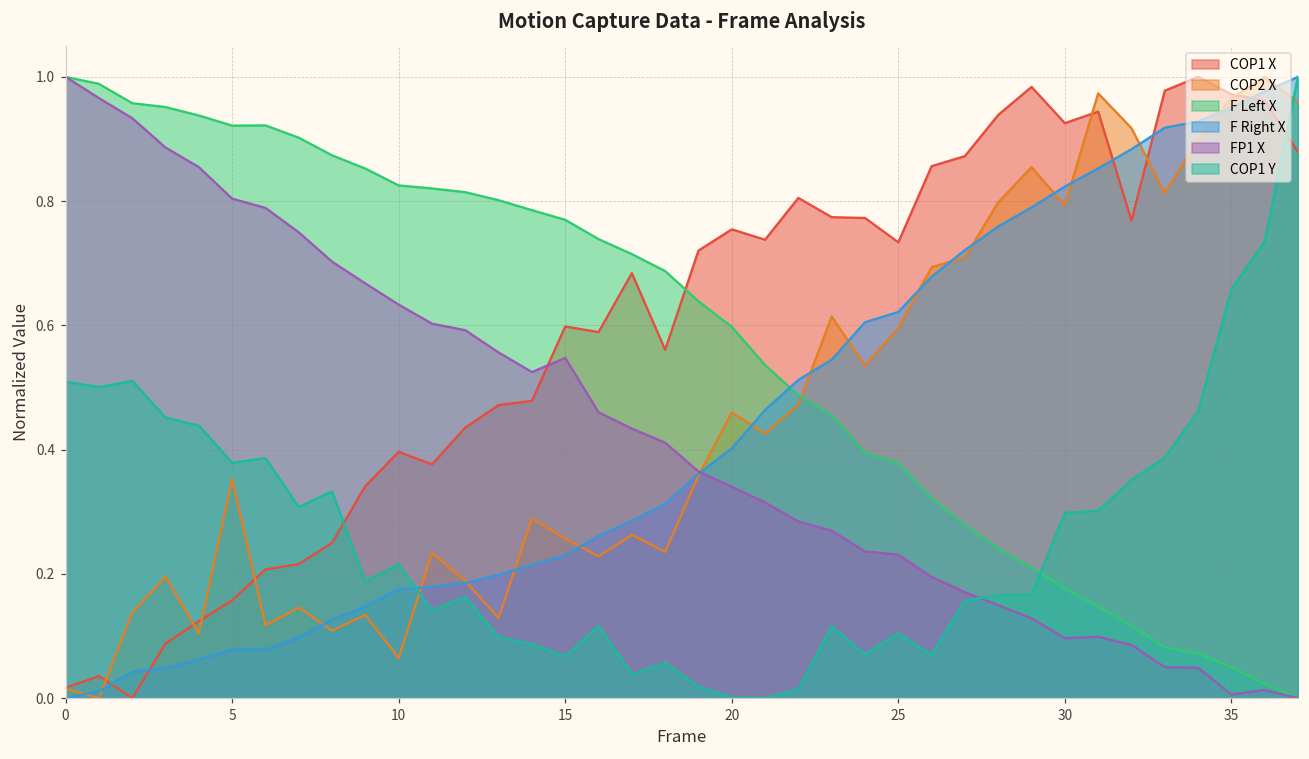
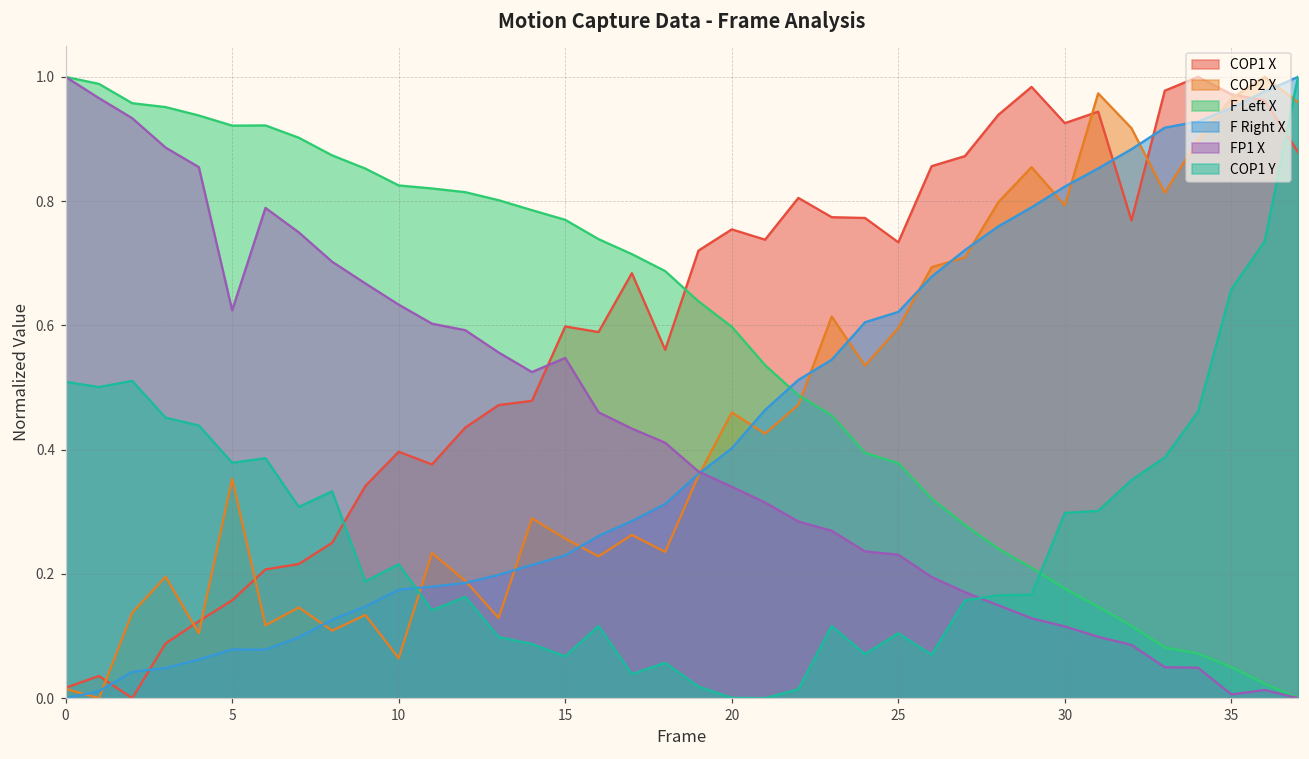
  {
    "FP1 X": {
-     "5": 0.80,
+     "5": 0.62,
      "10": 0.63,
      "15": 0.55,
      "20": 0.34,
      "25": 0.23,
-     "30": 0.10,
+     "30": 0.12,
      "35": 0.01
    }
  }
